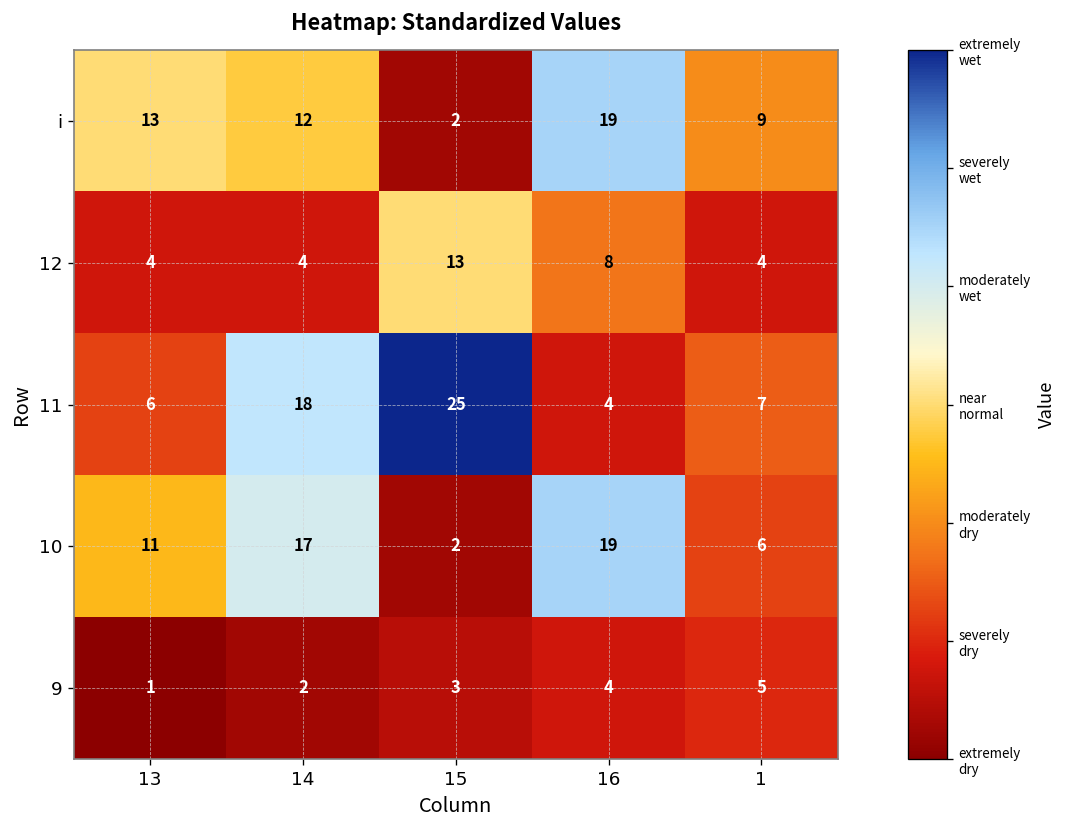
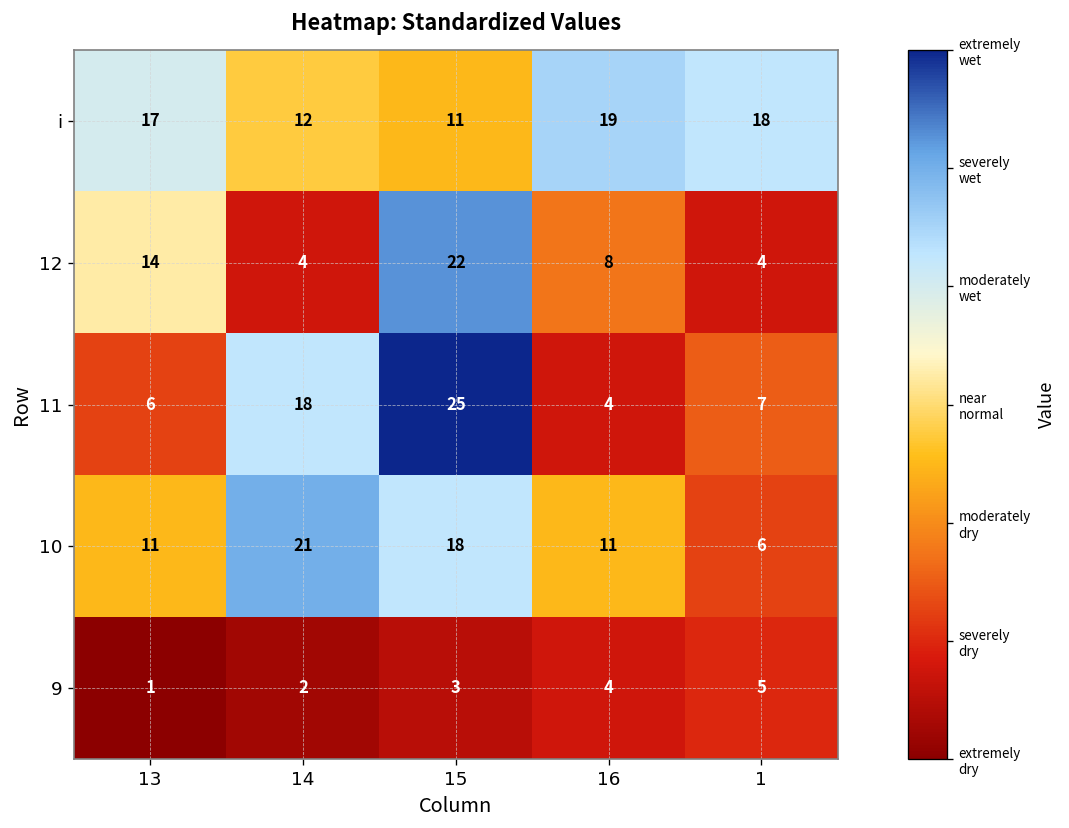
  {
    "i": {
-     "13": 13,
+     "13": 17,
      "14": 12,
-     "15": 2,
+     "15": 11,
      "16": 19,
-     "1": 9
+     "1": 18
    },
    "12": {
-     "13": 4,
+     "13": 14,
      "14": 4,
-     "15": 13,
+     "15": 22,
      "16": 8,
      "1": 4
    },
    "11": {
      "13": 6,
      "14": 18,
      "15": 25,
      "16": 4,
      "1": 7
    },
    "10": {
      "13": 11,
-     "14": 17,
-     "15": 2,
-     "16": 19,
+     "14": 21,
+     "15": 18,
+     "16": 11,
      "1": 6
    },
    "9": {
      "13": 1,
      "14": 2,
      "15": 3,
      "16": 4,
      "1": 5
    }
  }
